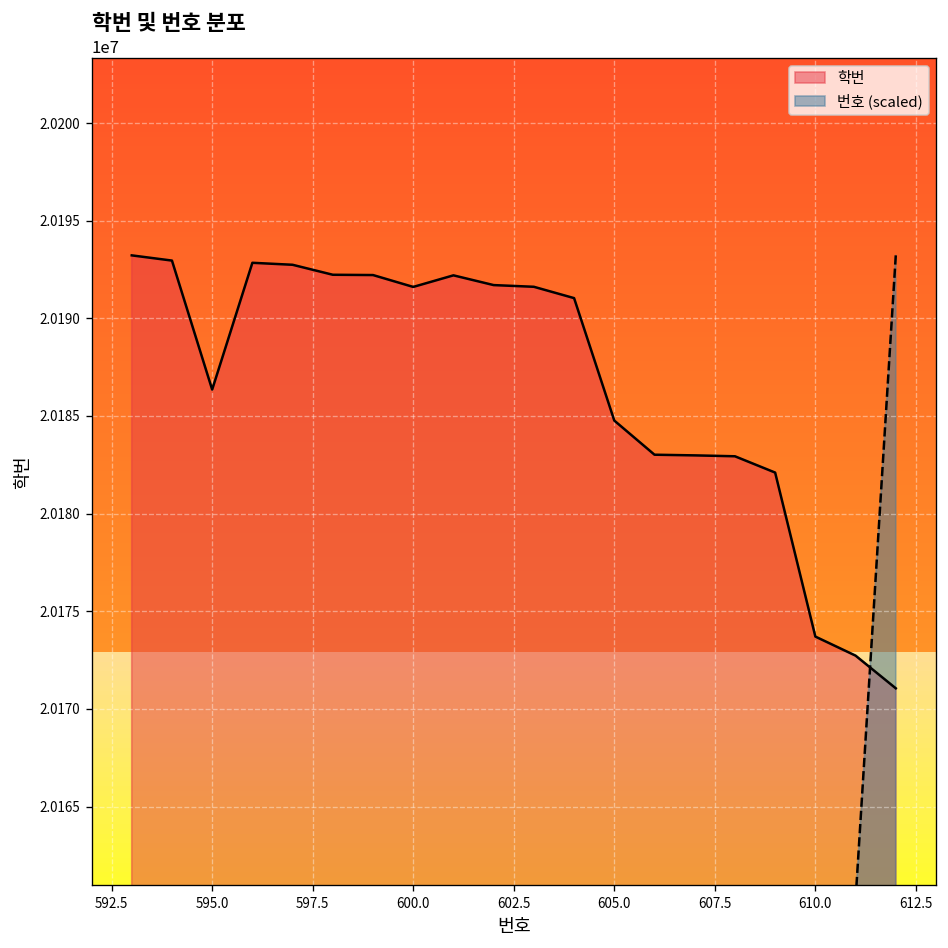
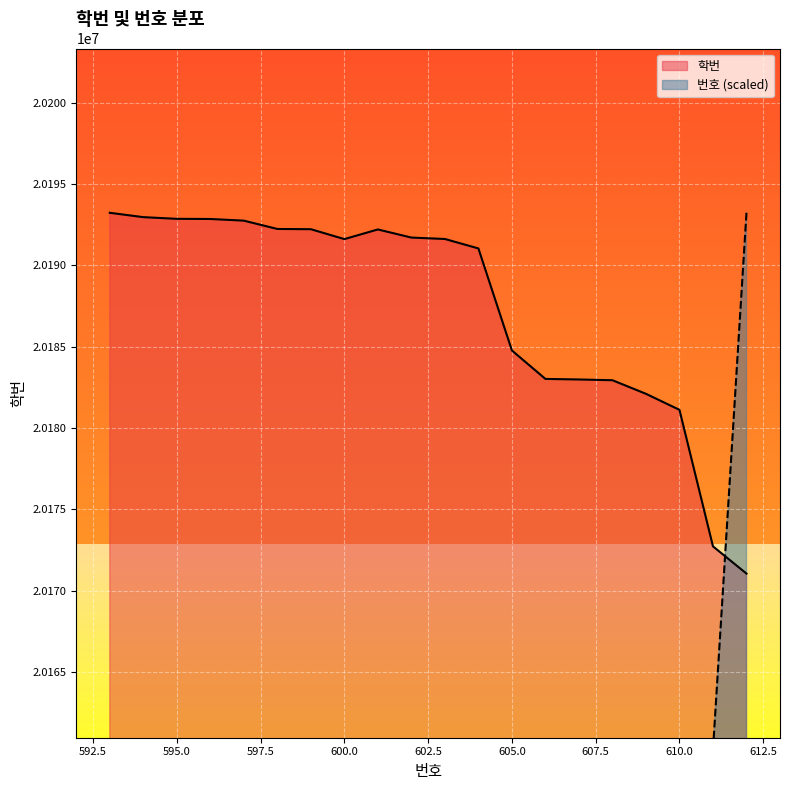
  {
    "학번": {
-     "595.0": 20186400,
+     "595.0": 20192900,
      "600.0": 20191600,
      "605.0": 20184800,
-     "610.0": 20173700
+     "610.0": 20181100
    }
  }
